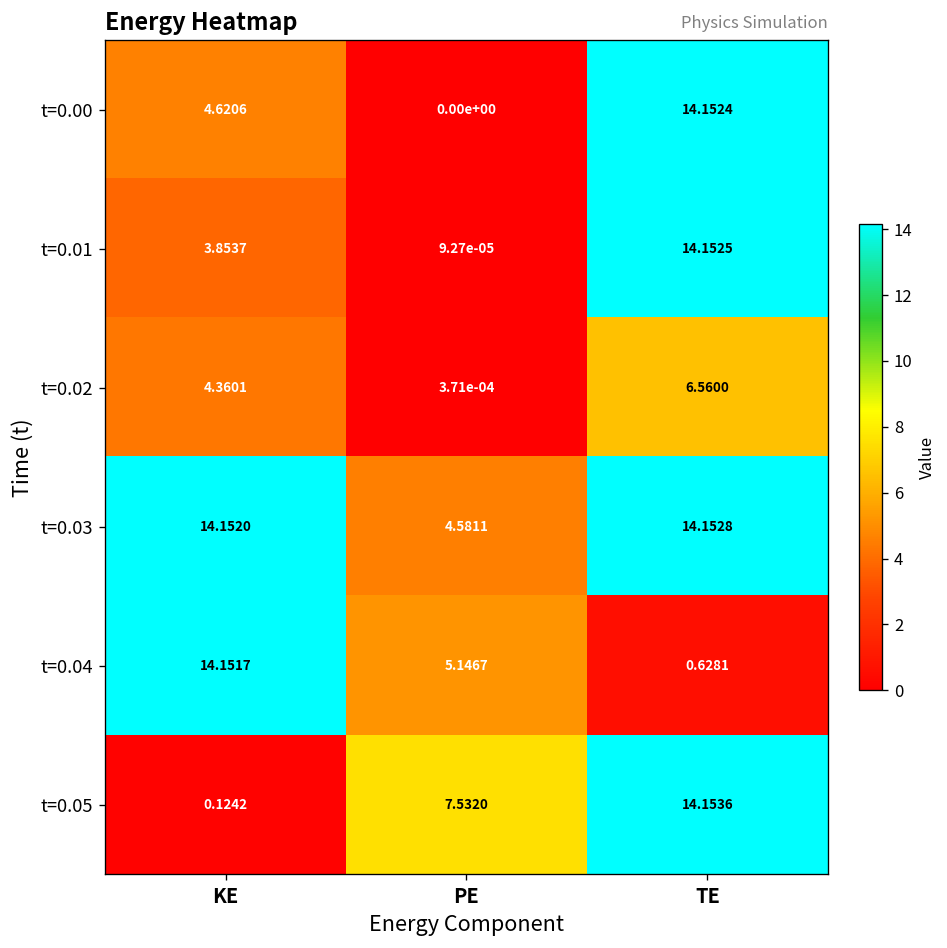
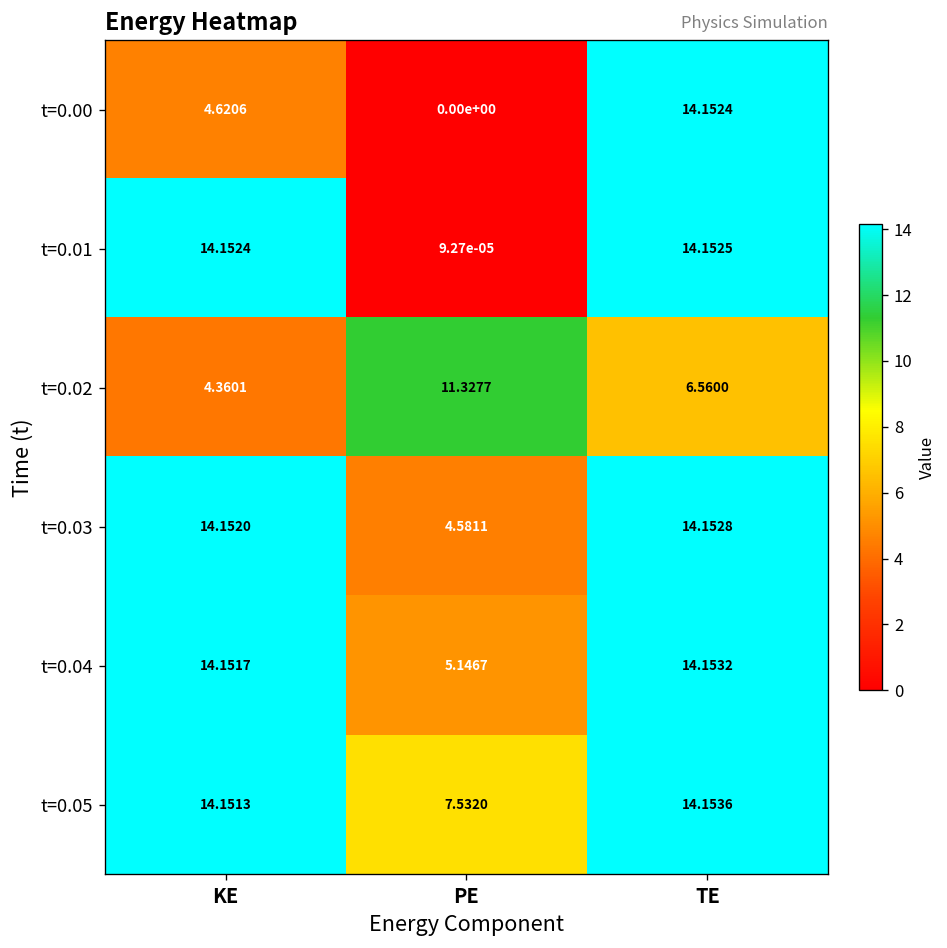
  {
    "t=0.00": {
      "KE": "4.6206",
      "PE": "0.00e+00",
      "TE": "14.1524"
    },
    "t=0.01": {
-     "KE": "3.8537",
+     "KE": "14.1524",
      "PE": "9.27e-05",
      "TE": "14.1525"
    },
    "t=0.02": {
      "KE": "4.3601",
-     "PE": "3.71e-04",
+     "PE": "11.3277",
      "TE": "6.5600"
    },
    "t=0.03": {
      "KE": "14.1520",
      "PE": "4.5811",
      "TE": "14.1528"
    },
    "t=0.04": {
      "KE": "14.1517",
      "PE": "5.1467",
-     "TE": "0.6281"
+     "TE": "14.1532"
    },
    "t=0.05": {
-     "KE": "0.1242",
+     "KE": "14.1513",
      "PE": "7.5320",
      "TE": "14.1536"
    }
  }
